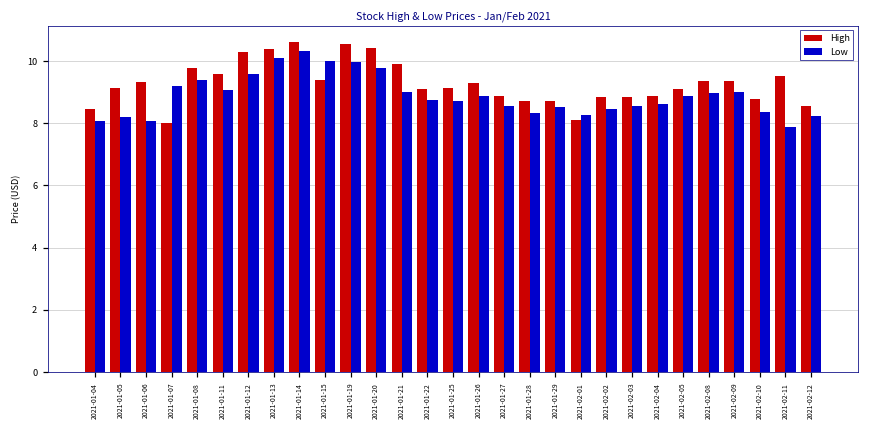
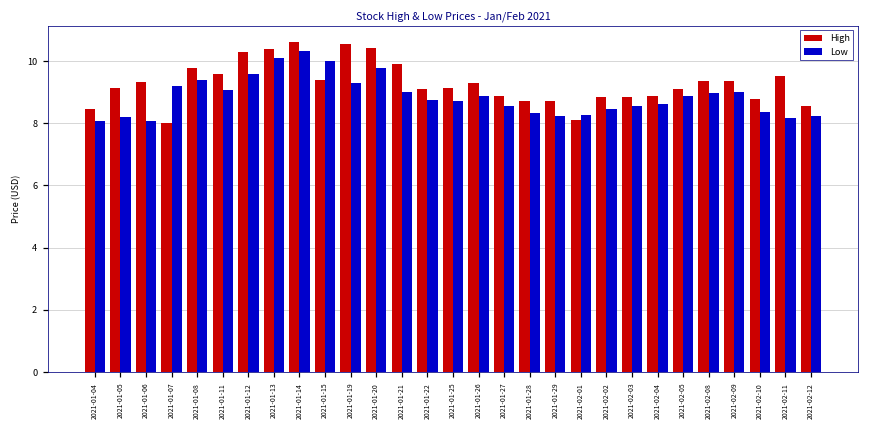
  {
    "High": {
      "2021-01-04": 8.5,
      "2021-01-05": 9.1,
      "2021-01-06": 9.3,
      "2021-01-07": 8.0,
      "2021-01-08": 9.8,
      "2021-01-11": 9.6,
      "2021-01-12": 10.3,
      "2021-01-13": 10.4,
      "2021-01-14": 10.6,
      "2021-01-15": 9.4,
      "2021-01-19": 10.5,
      "2021-01-20": 10.4,
      "2021-01-21": 9.9,
      "2021-01-22": 9.1,
      "2021-01-25": 9.1,
      "2021-01-26": 9.3,
      "2021-01-27": 8.9,
      "2021-01-28": 8.7,
      "2021-01-29": 8.7,
      "2021-02-01": 8.1,
      "2021-02-02": 8.9,
      "2021-02-03": 8.9,
      "2021-02-04": 8.9,
      "2021-02-05": 9.1,
      "2021-02-08": 9.4,
      "2021-02-09": 9.4,
      "2021-02-10": 8.8,
      "2021-02-11": 9.5,
      "2021-02-12": 8.6
    },
    "Low": {
      "2021-01-04": 8.1,
      "2021-01-05": 8.2,
      "2021-01-06": 8.1,
      "2021-01-07": 9.2,
      "2021-01-08": 9.4,
      "2021-01-11": 9.1,
      "2021-01-12": 9.6,
      "2021-01-13": 10.1,
      "2021-01-14": 10.3,
      "2021-01-15": 10.0,
-     "2021-01-19": 10.0,
+     "2021-01-19": 9.3,
      "2021-01-20": 9.8,
      "2021-01-21": 9.0,
      "2021-01-22": 8.8,
      "2021-01-25": 8.7,
      "2021-01-26": 8.9,
      "2021-01-27": 8.6,
      "2021-01-28": 8.3,
-     "2021-01-29": 8.5,
+     "2021-01-29": 8.2,
      "2021-02-01": 8.3,
      "2021-02-02": 8.5,
      "2021-02-03": 8.6,
      "2021-02-04": 8.6,
      "2021-02-05": 8.9,
      "2021-02-08": 9.0,
      "2021-02-09": 9.0,
      "2021-02-10": 8.4,
-     "2021-02-11": 7.9,
+     "2021-02-11": 8.2,
      "2021-02-12": 8.2
    }
  }
